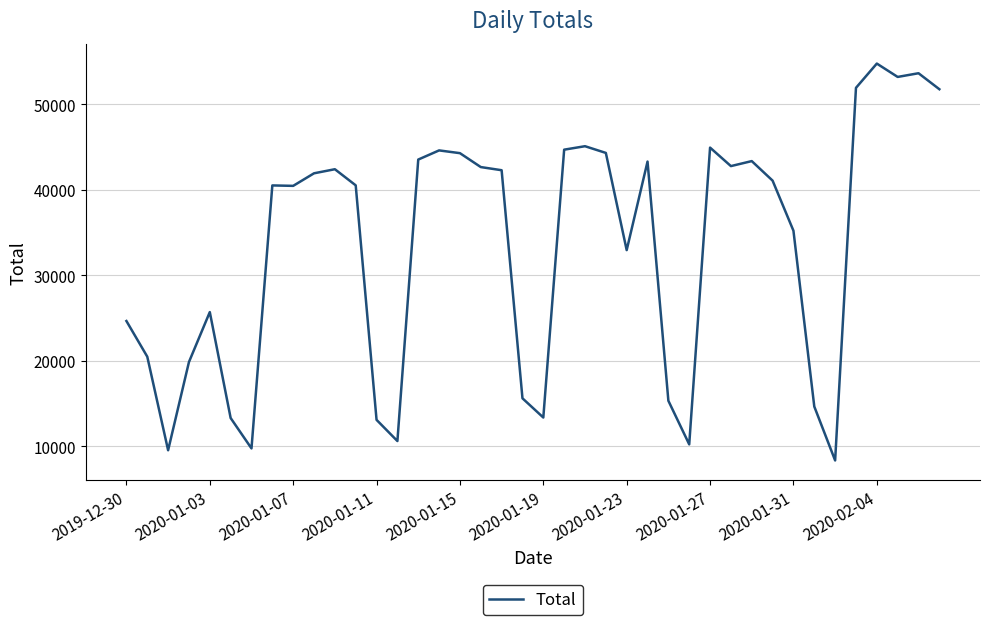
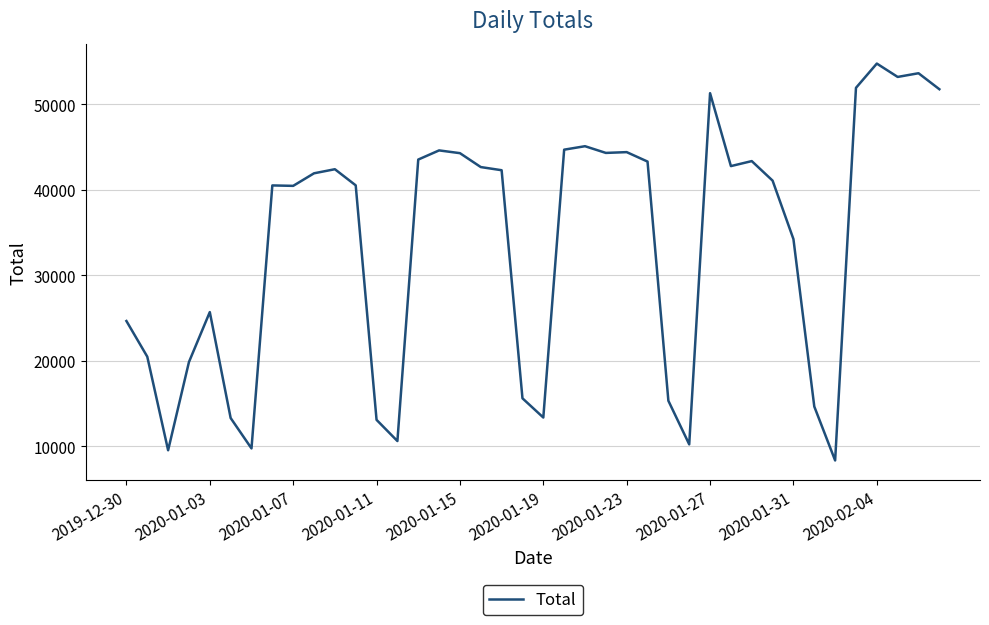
  {
    "2019-12-30": 25000,
    "2020-01-03": 26000,
    "2020-01-07": 40000,
    "2020-01-11": 13000,
    "2020-01-15": 44000,
    "2020-01-19": 13000,
-   "2020-01-23": 33000,
-   "2020-01-27": 45000,
-   "2020-01-31": 35000,
+   "2020-01-23": 44000,
+   "2020-01-27": 51000,
+   "2020-01-31": 34000,
    "2020-02-04": 55000
  }
